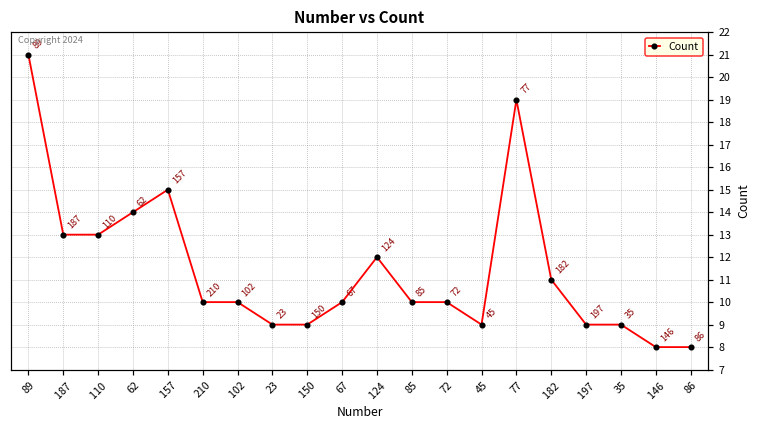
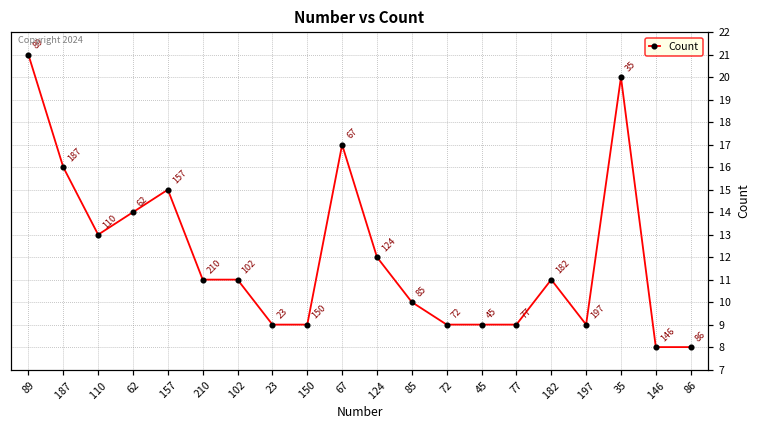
  {
-   "187": 13,
-   "210": 10,
-   "102": 10,
-   "67": 10,
-   "72": 10,
-   "77": 19,
-   "35": 9
+   "187": 16,
+   "210": 11,
+   "102": 11,
+   "67": 17,
+   "72": 9,
+   "77": 9,
+   "35": 20
  }
